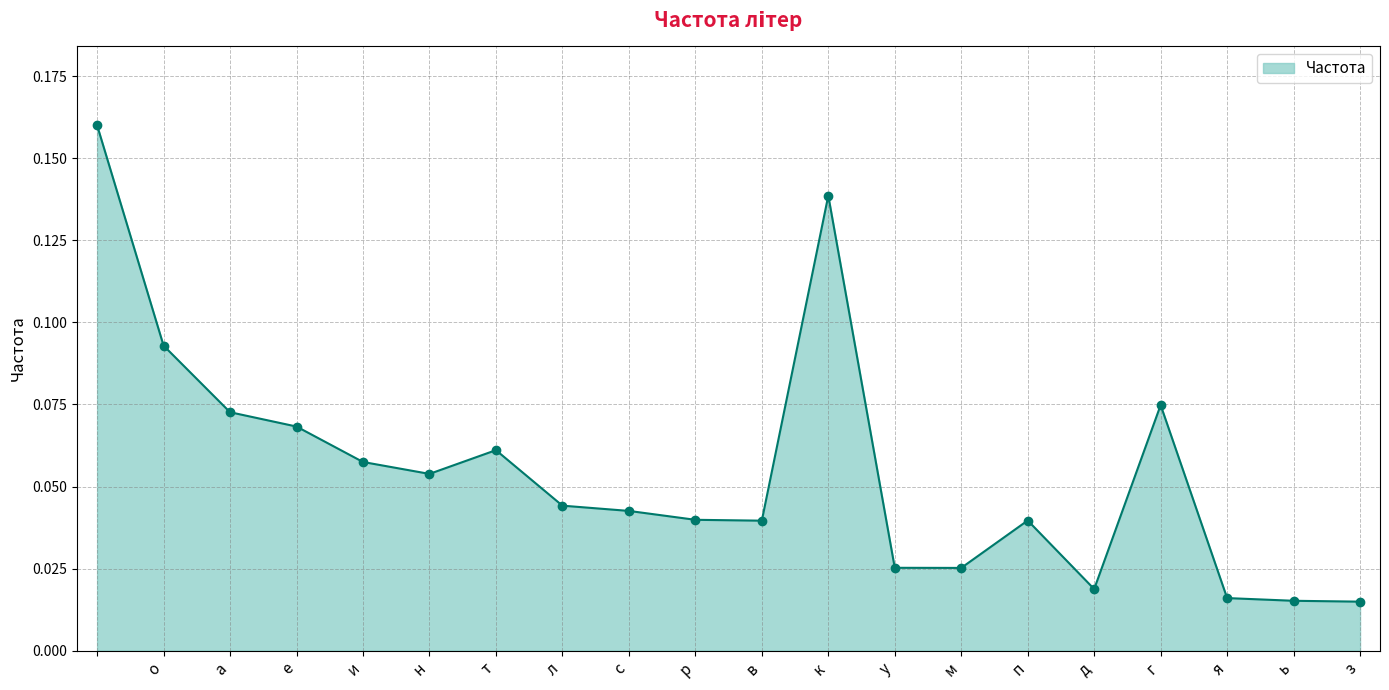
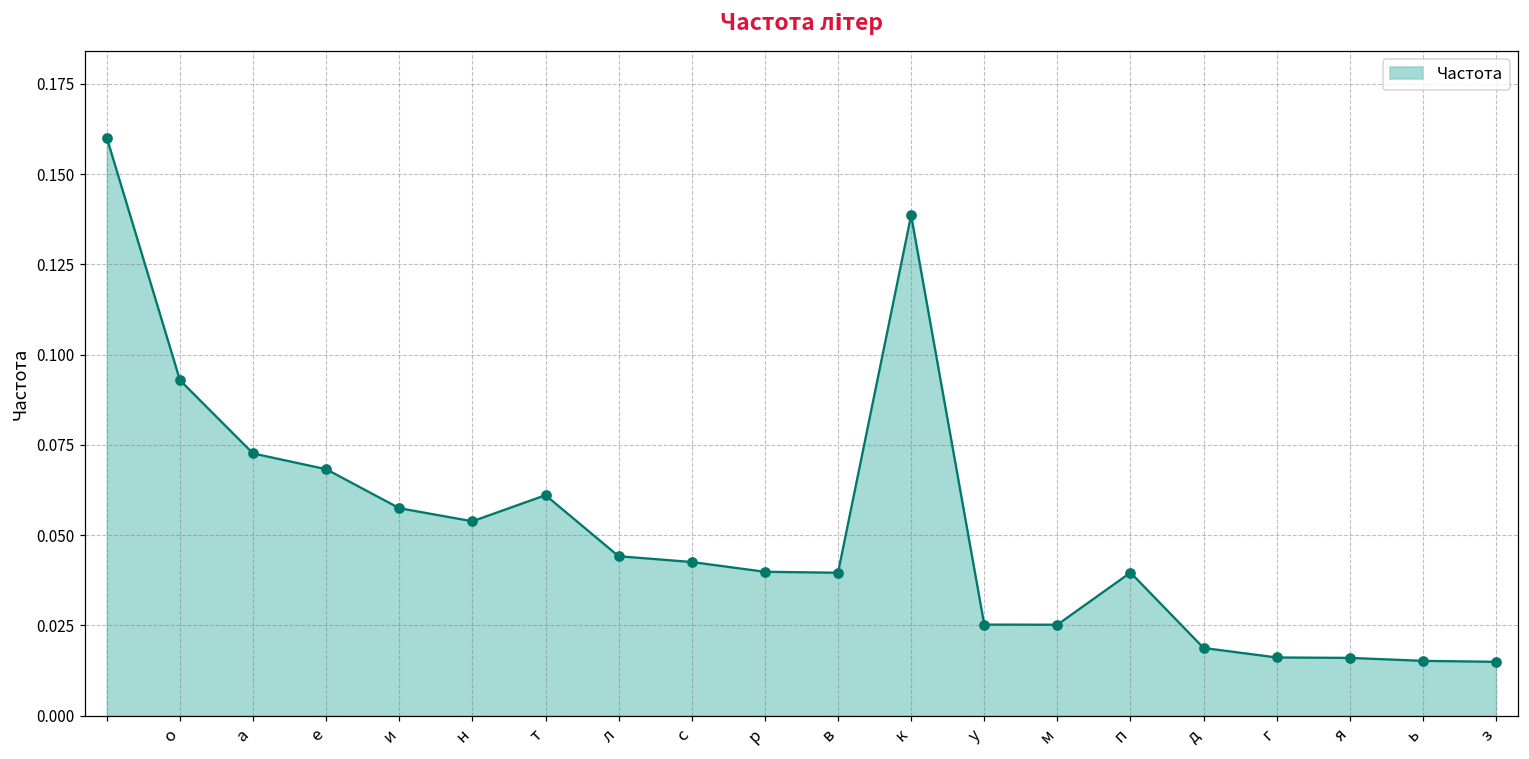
  {
    "о": 0.093,
    "а": 0.073,
    "е": 0.068,
    "и": 0.057,
    "н": 0.054,
    "т": 0.061,
    "л": 0.044,
    "с": 0.043,
    "р": 0.040,
    "в": 0.040,
    "к": 0.139,
    "у": 0.025,
    "м": 0.025,
    "п": 0.040,
    "д": 0.019,
-   "г": 0.075,
+   "г": 0.016,
    "я": 0.016,
    "ь": 0.015,
    "з": 0.015
  }
